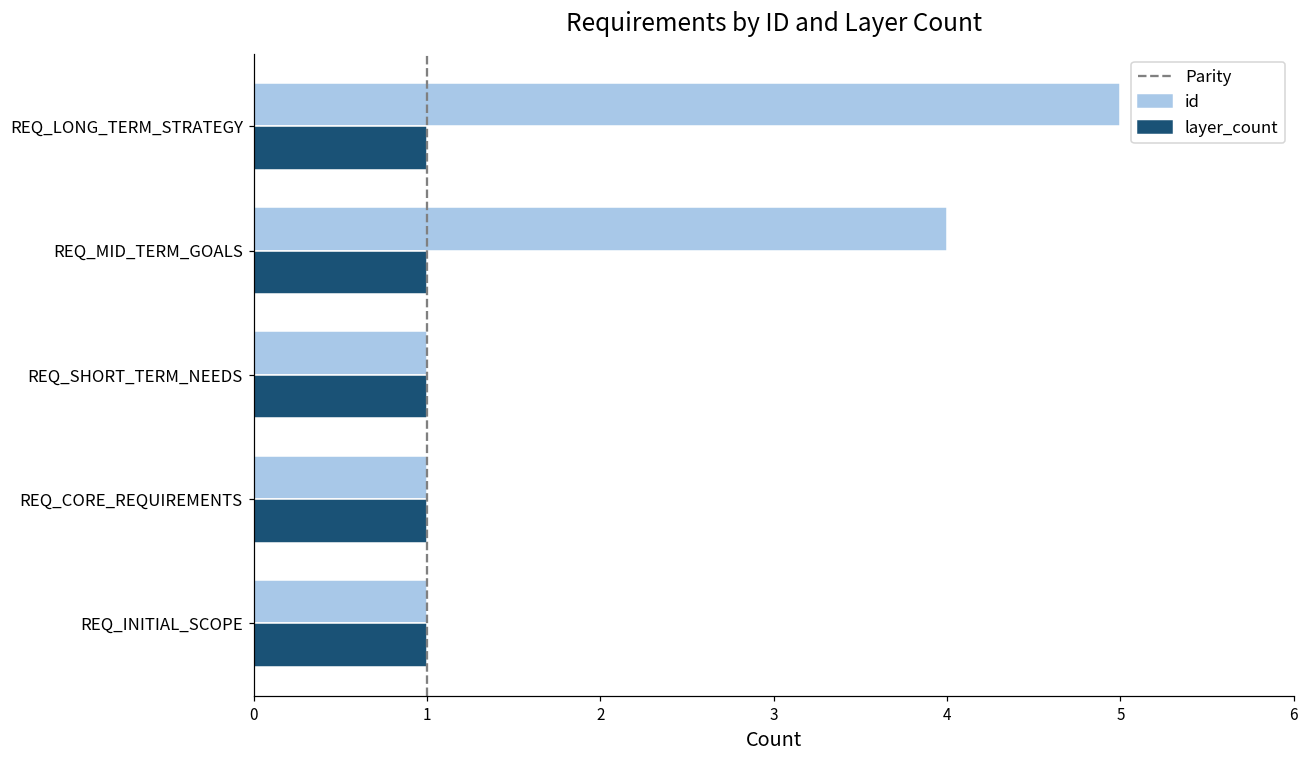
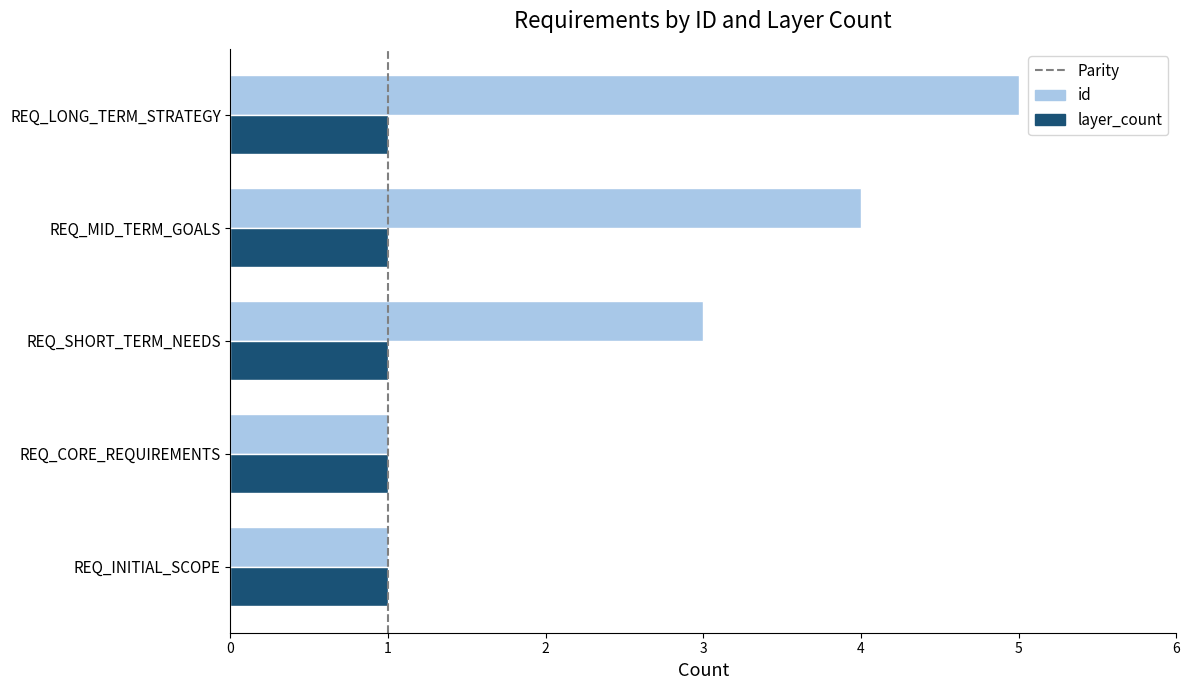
  {
    "id": {
      "REQ_LONG_TERM_STRATEGY": 5,
      "REQ_MID_TERM_GOALS": 4,
-     "REQ_SHORT_TERM_NEEDS": 1,
+     "REQ_SHORT_TERM_NEEDS": 3,
      "REQ_CORE_REQUIREMENTS": 1,
      "REQ_INITIAL_SCOPE": 1
    },
    "layer_count": {
      "REQ_LONG_TERM_STRATEGY": 1,
      "REQ_MID_TERM_GOALS": 1,
      "REQ_SHORT_TERM_NEEDS": 1,
      "REQ_CORE_REQUIREMENTS": 1,
      "REQ_INITIAL_SCOPE": 1
    }
  }
